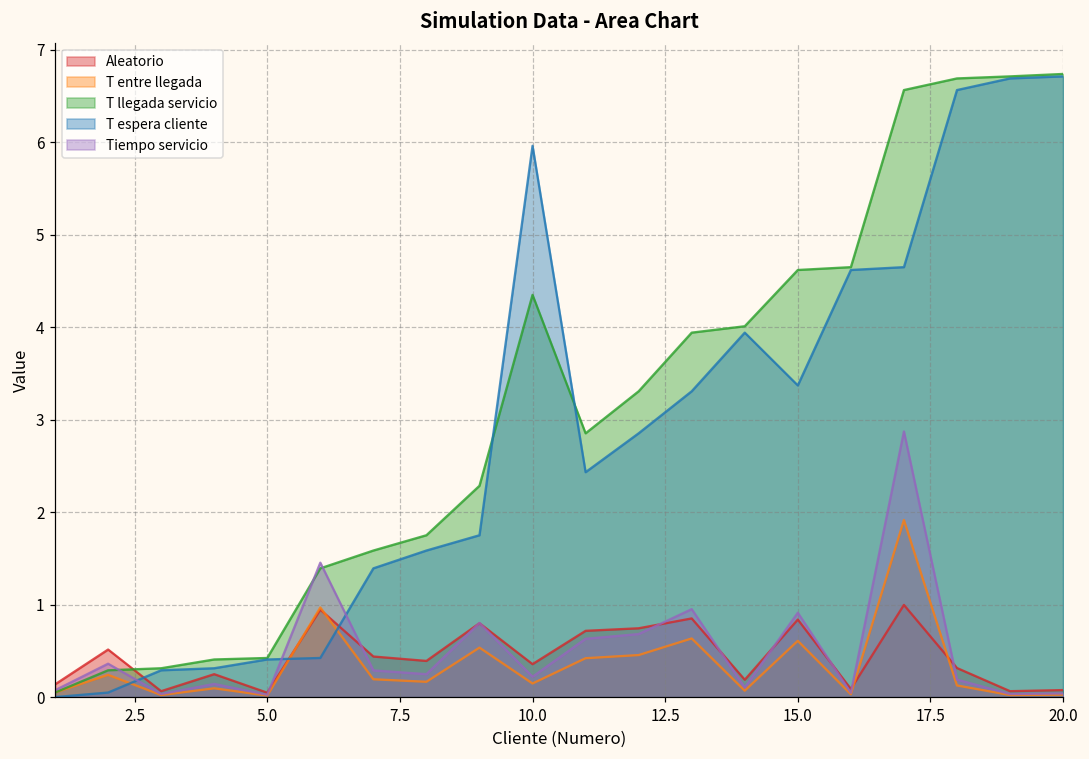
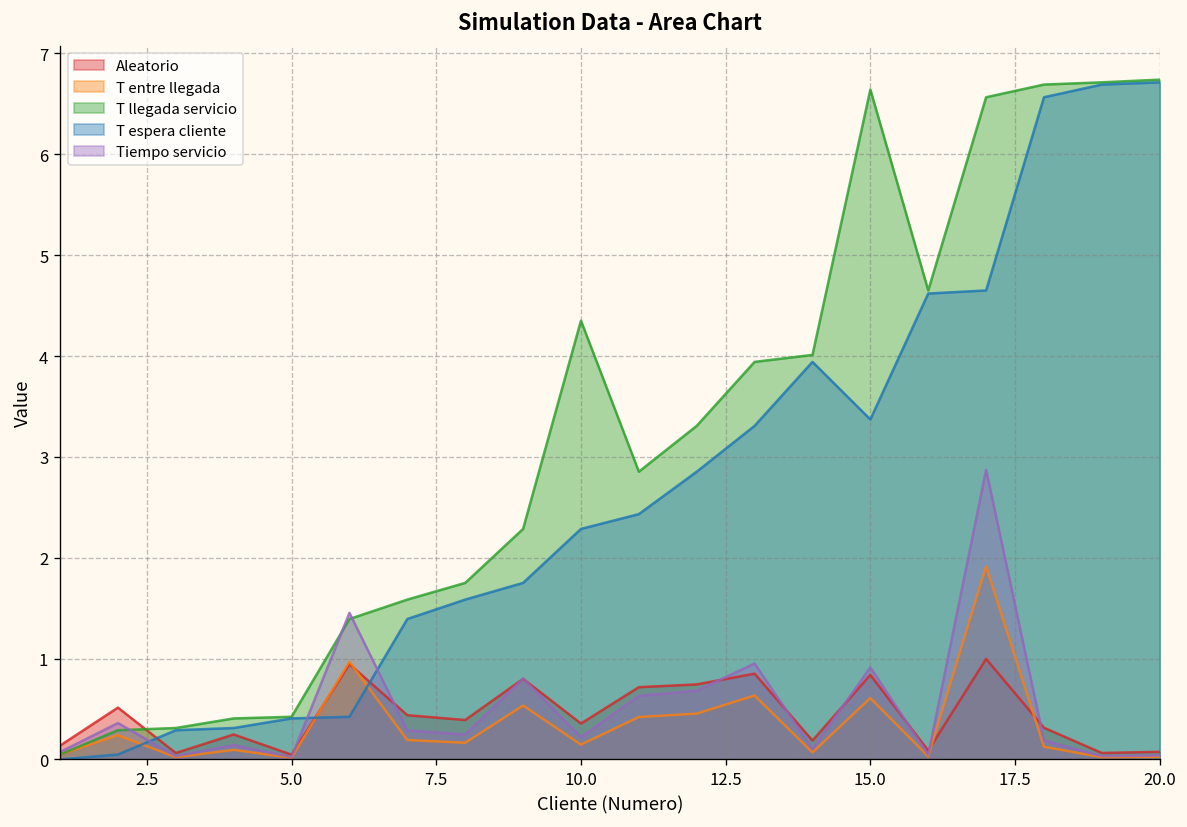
  {
    "T llegada servicio": {
      "10.0": 4.4,
-     "15.0": 4.6
+     "15.0": 6.6
    },
    "T espera cliente": {
-     "10.0": 6.0,
+     "10.0": 2.3,
      "15.0": 3.4
    },
    "Tiempo servicio": {
      "10.0": 0.2,
      "15.0": 0.9
    }
  }
